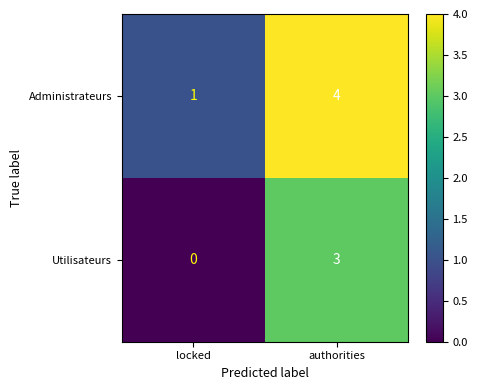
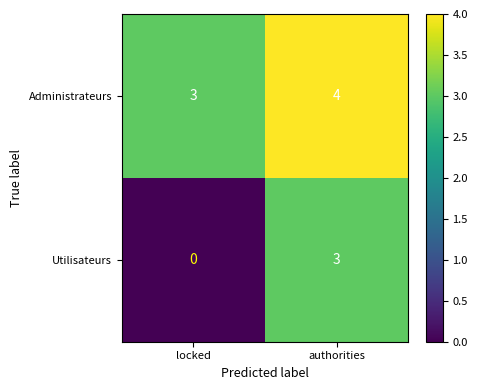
  {
    "Administrateurs": {
-     "locked": 1,
+     "locked": 3,
      "authorities": 4
    },
    "Utilisateurs": {
      "locked": 0,
      "authorities": 3
    }
  }
